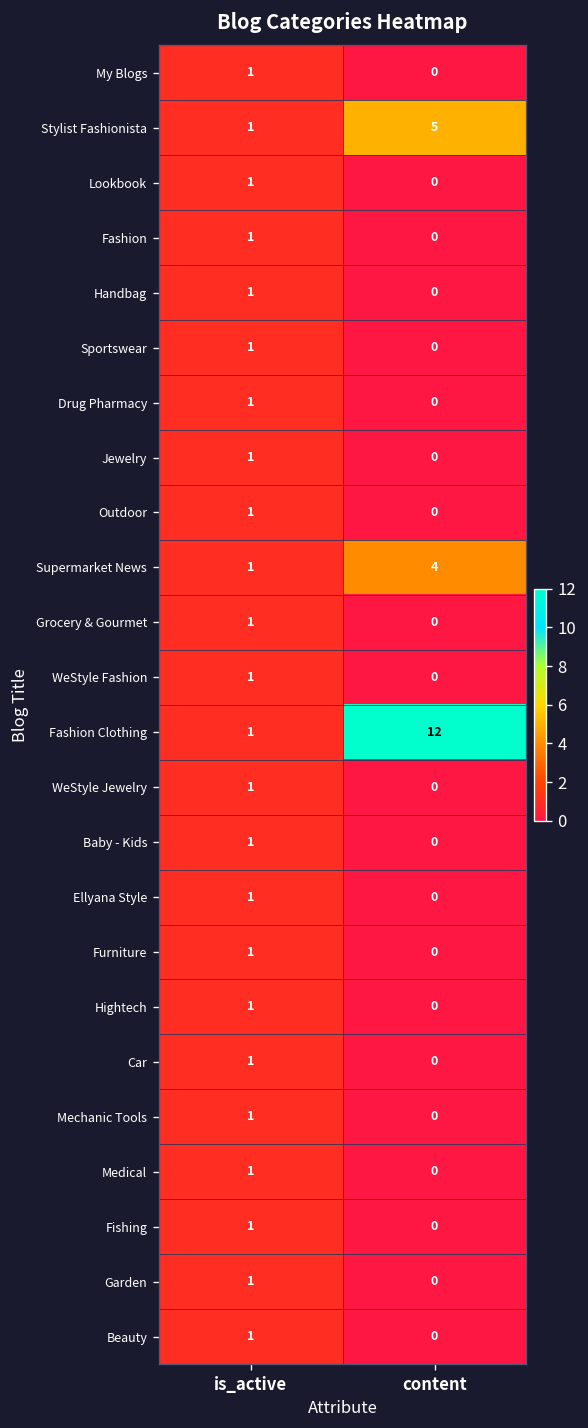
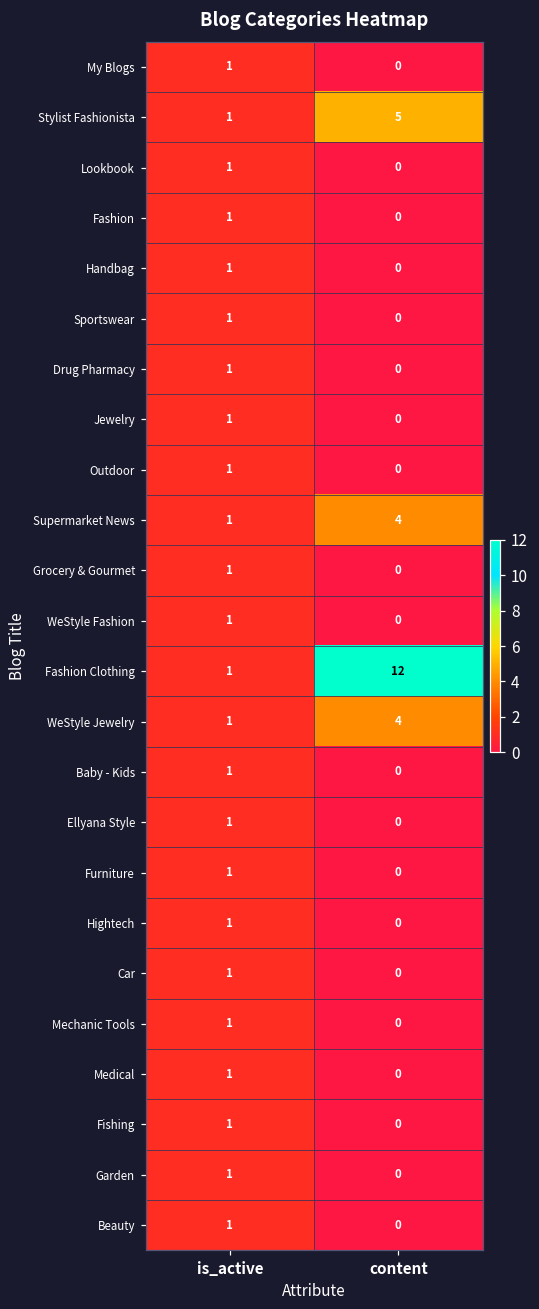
  {
    "My Blogs": {
      "is_active": 1,
      "content": 0
    },
    "Stylist Fashionista": {
      "is_active": 1,
      "content": 5
    },
    "Lookbook": {
      "is_active": 1,
      "content": 0
    },
    "Fashion": {
      "is_active": 1,
      "content": 0
    },
    "Handbag": {
      "is_active": 1,
      "content": 0
    },
    "Sportswear": {
      "is_active": 1,
      "content": 0
    },
    "Drug Pharmacy": {
      "is_active": 1,
      "content": 0
    },
    "Jewelry": {
      "is_active": 1,
      "content": 0
    },
    "Outdoor": {
      "is_active": 1,
      "content": 0
    },
    "Supermarket News": {
      "is_active": 1,
      "content": 4
    },
    "Grocery & Gourmet": {
      "is_active": 1,
      "content": 0
    },
    "WeStyle Fashion": {
      "is_active": 1,
      "content": 0
    },
    "Fashion Clothing": {
      "is_active": 1,
      "content": 12
    },
    "WeStyle Jewelry": {
      "is_active": 1,
-     "content": 0
+     "content": 4
    },
    "Baby - Kids": {
      "is_active": 1,
      "content": 0
    },
    "Ellyana Style": {
      "is_active": 1,
      "content": 0
    },
    "Furniture": {
      "is_active": 1,
      "content": 0
    },
    "Hightech": {
      "is_active": 1,
      "content": 0
    },
    "Car": {
      "is_active": 1,
      "content": 0
    },
    "Mechanic Tools": {
      "is_active": 1,
      "content": 0
    },
    "Medical": {
      "is_active": 1,
      "content": 0
    },
    "Fishing": {
      "is_active": 1,
      "content": 0
    },
    "Garden": {
      "is_active": 1,
      "content": 0
    },
    "Beauty": {
      "is_active": 1,
      "content": 0
    }
  }
